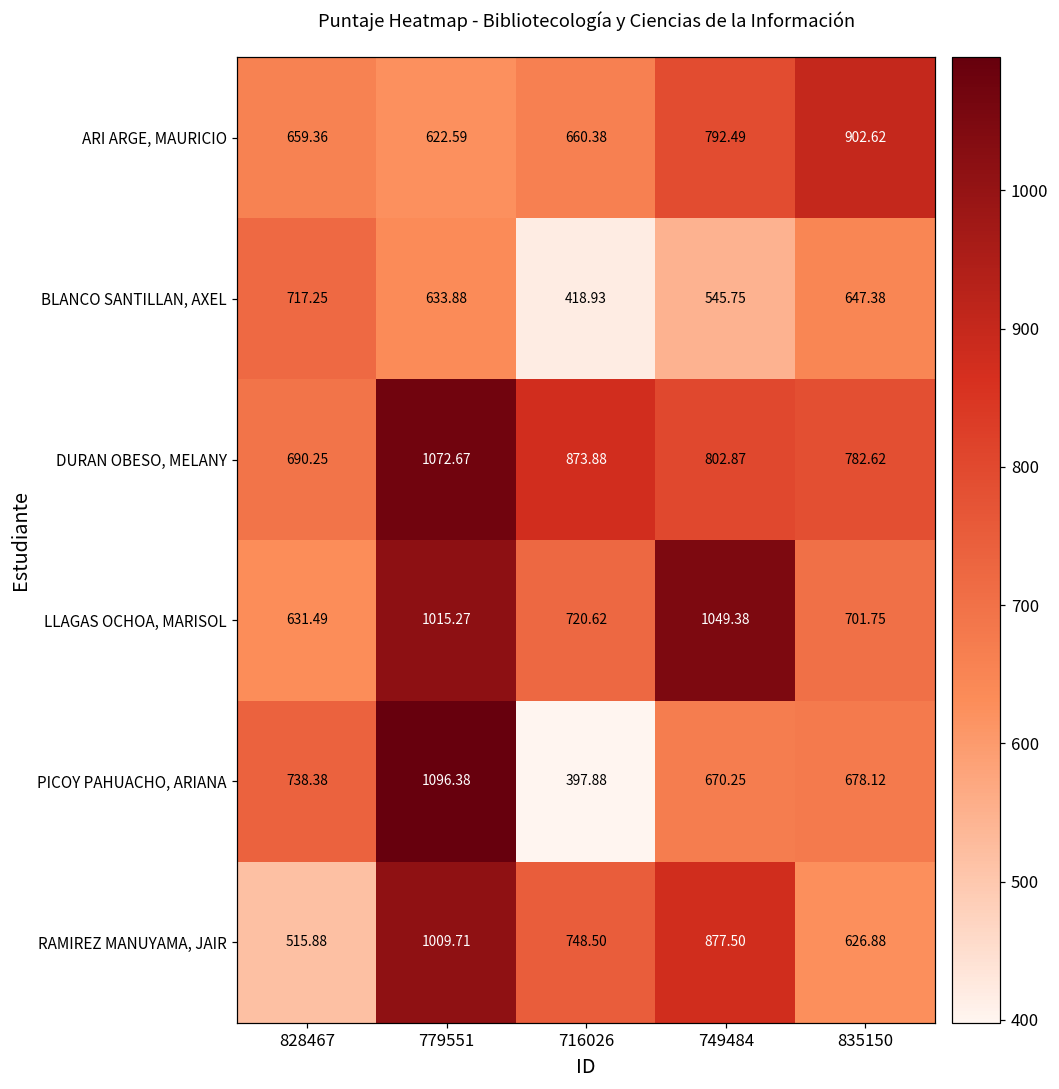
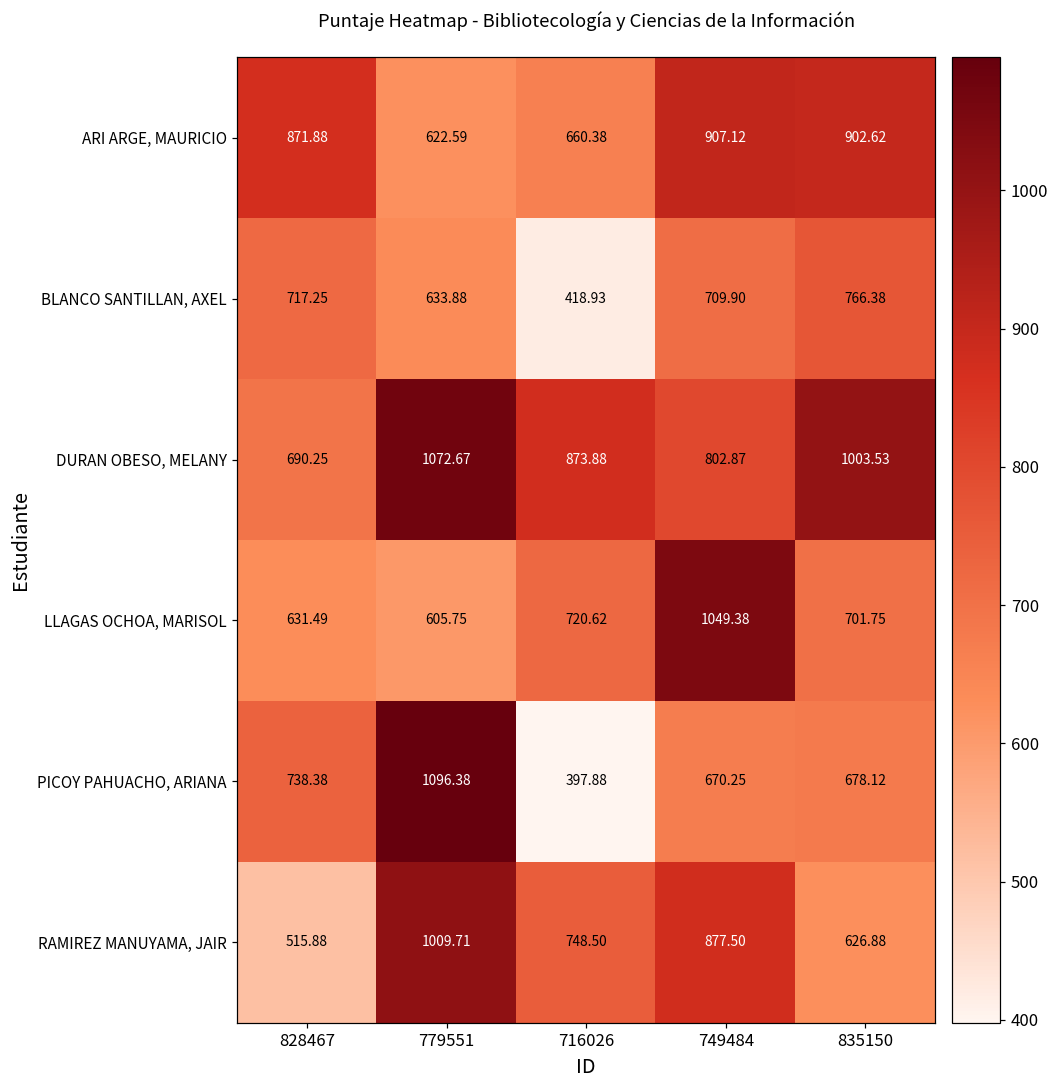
  {
    "ARI ARGE, MAURICIO": {
-     "828467": 659.36,
+     "828467": 871.88,
      "779551": 622.59,
      "716026": 660.38,
-     "749484": 792.49,
+     "749484": 907.12,
      "835150": 902.62
    },
    "BLANCO SANTILLAN, AXEL": {
      "828467": 717.25,
      "779551": 633.88,
      "716026": 418.93,
-     "749484": 545.75,
-     "835150": 647.38
+     "749484": 709.90,
+     "835150": 766.38
    },
    "DURAN OBESO, MELANY": {
      "828467": 690.25,
      "779551": 1072.67,
      "716026": 873.88,
      "749484": 802.87,
-     "835150": 782.62
+     "835150": 1003.53
    },
    "LLAGAS OCHOA, MARISOL": {
      "828467": 631.49,
-     "779551": 1015.27,
+     "779551": 605.75,
      "716026": 720.62,
      "749484": 1049.38,
      "835150": 701.75
    },
    "PICOY PAHUACHO, ARIANA": {
      "828467": 738.38,
      "779551": 1096.38,
      "716026": 397.88,
      "749484": 670.25,
      "835150": 678.12
    },
    "RAMIREZ MANUYAMA, JAIR": {
      "828467": 515.88,
      "779551": 1009.71,
      "716026": 748.50,
      "749484": 877.50,
      "835150": 626.88
    }
  }
